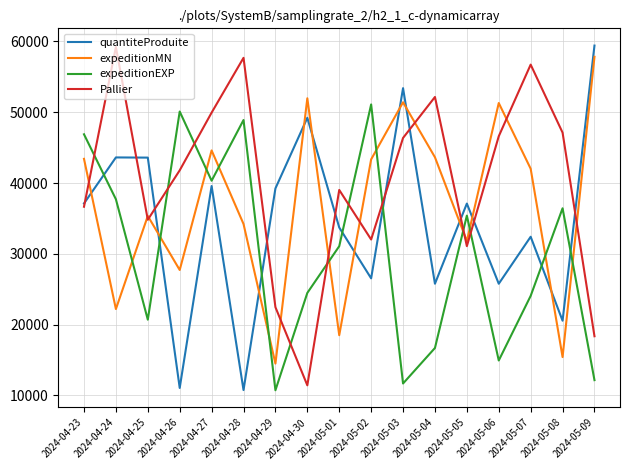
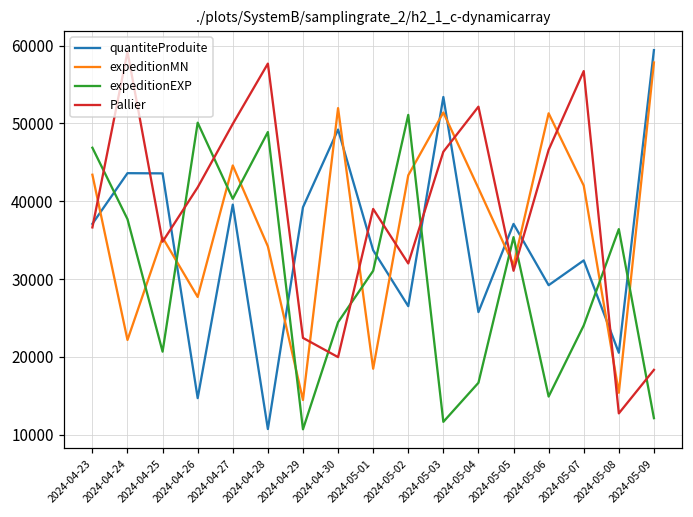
  {
    "quantiteProduite": {
      "2024-04-23": 37000,
      "2024-04-24": 44000,
      "2024-04-25": 44000,
-     "2024-04-26": 11000,
+     "2024-04-26": 15000,
      "2024-04-27": 40000,
      "2024-04-28": 11000,
      "2024-04-29": 39000,
      "2024-04-30": 49000,
      "2024-05-01": 34000,
      "2024-05-02": 27000,
      "2024-05-03": 53000,
      "2024-05-04": 26000,
      "2024-05-05": 37000,
-     "2024-05-06": 26000,
+     "2024-05-06": 29000,
      "2024-05-07": 32000,
      "2024-05-08": 21000,
      "2024-05-09": 59000
    },
    "expeditionMN": {
      "2024-04-23": 43000,
      "2024-04-24": 22000,
      "2024-04-25": 35000,
      "2024-04-26": 28000,
      "2024-04-27": 45000,
      "2024-04-28": 34000,
      "2024-04-29": 14000,
      "2024-04-30": 52000,
      "2024-05-01": 18000,
      "2024-05-02": 43000,
      "2024-05-03": 51000,
-     "2024-05-04": 44000,
+     "2024-05-04": 42000,
      "2024-05-05": 32000,
      "2024-05-06": 51000,
      "2024-05-07": 42000,
      "2024-05-08": 15000,
      "2024-05-09": 58000
    },
    "expeditionEXP": {
      "2024-04-23": 47000,
      "2024-04-24": 38000,
      "2024-04-25": 21000,
      "2024-04-26": 50000,
      "2024-04-27": 40000,
      "2024-04-28": 49000,
      "2024-04-29": 11000,
      "2024-04-30": 24000,
      "2024-05-01": 31000,
      "2024-05-02": 51000,
      "2024-05-03": 12000,
      "2024-05-04": 17000,
      "2024-05-05": 35000,
      "2024-05-06": 15000,
      "2024-05-07": 24000,
      "2024-05-08": 36000,
      "2024-05-09": 12000
    },
    "Pallier": {
      "2024-04-23": 37000,
      "2024-04-25": 35000,
      "2024-04-26": 42000,
      "2024-04-27": 50000,
      "2024-04-28": 58000,
      "2024-04-29": 22000,
-     "2024-04-30": 11000,
+     "2024-04-30": 20000,
      "2024-05-01": 39000,
      "2024-05-02": 32000,
      "2024-05-03": 46000,
      "2024-05-04": 52000,
      "2024-05-05": 31000,
      "2024-05-06": 47000,
      "2024-05-07": 57000,
-     "2024-05-08": 47000,
+     "2024-05-08": 13000,
      "2024-05-09": 18000
    }
  }
